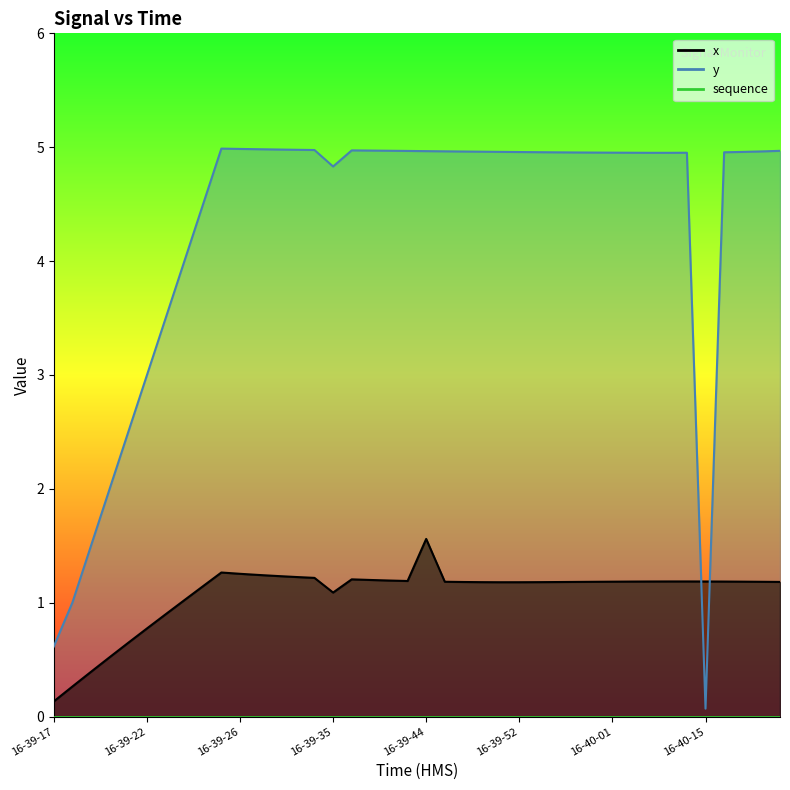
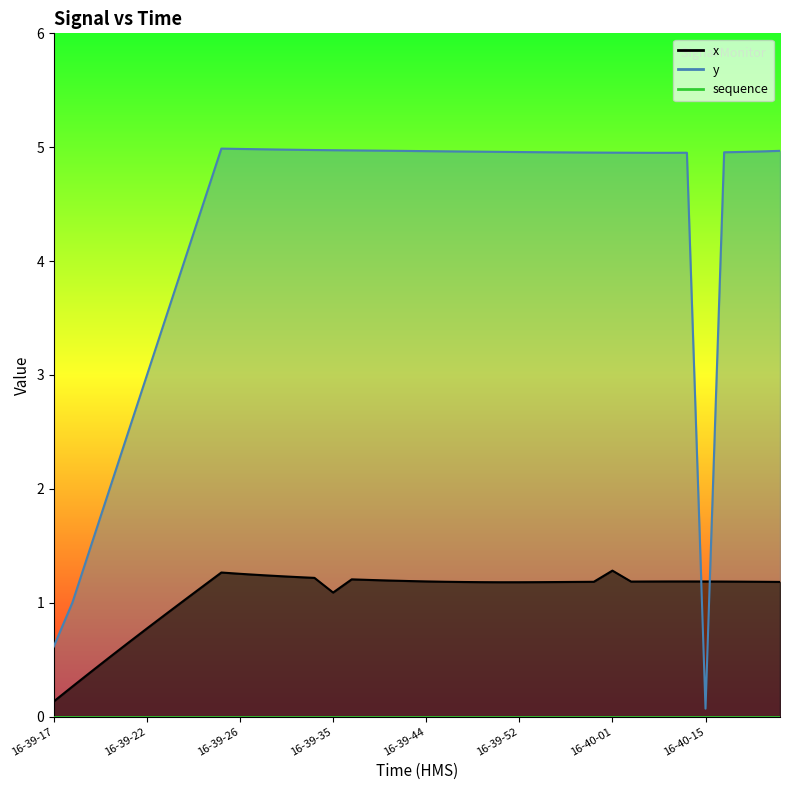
  {
    "x": {
      "16-39-17": 0.13,
      "16-39-26": 1.25,
      "16-39-35": 1.09,
-     "16-39-44": 1.56,
+     "16-39-44": 1.19,
      "16-39-52": 1.18,
-     "16-40-01": 1.18,
+     "16-40-01": 1.28,
      "16-40-15": 1.19
    },
    "y": {
      "16-39-17": 0.62,
      "16-39-26": 4.98,
-     "16-39-35": 4.83,
+     "16-39-35": 4.97,
      "16-39-44": 4.97,
      "16-39-52": 4.96,
      "16-40-01": 4.95,
      "16-40-15": 0.07
    },
    "sequence": {
      "16-39-17": 0.00,
      "16-39-26": 0.00,
      "16-39-35": 0.00,
      "16-39-44": 0.00,
      "16-39-52": 0.00,
      "16-40-01": 0.00,
      "16-40-15": 0.00
    }
  }
